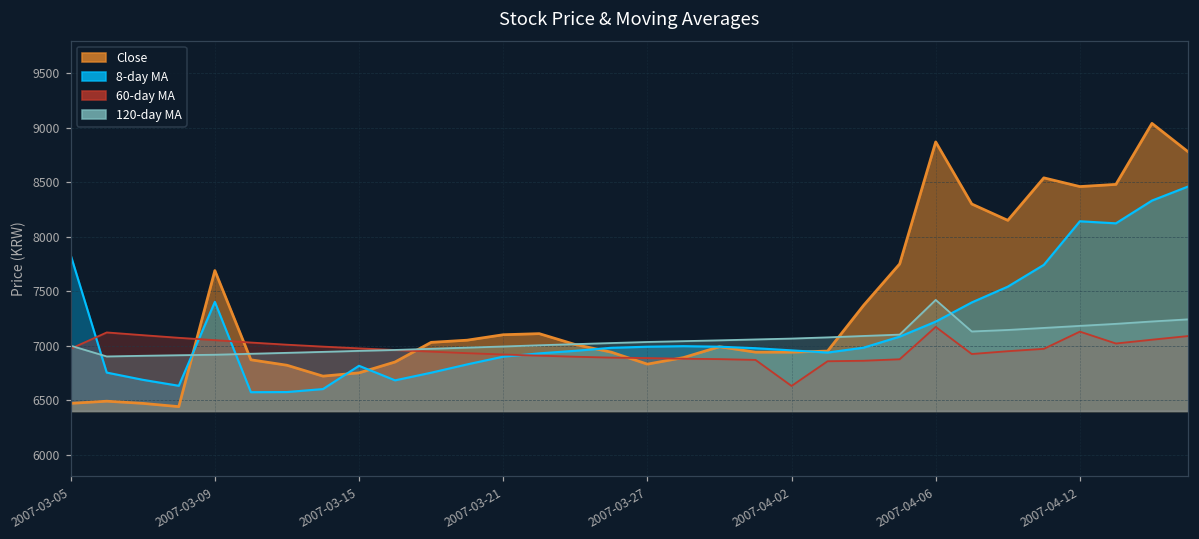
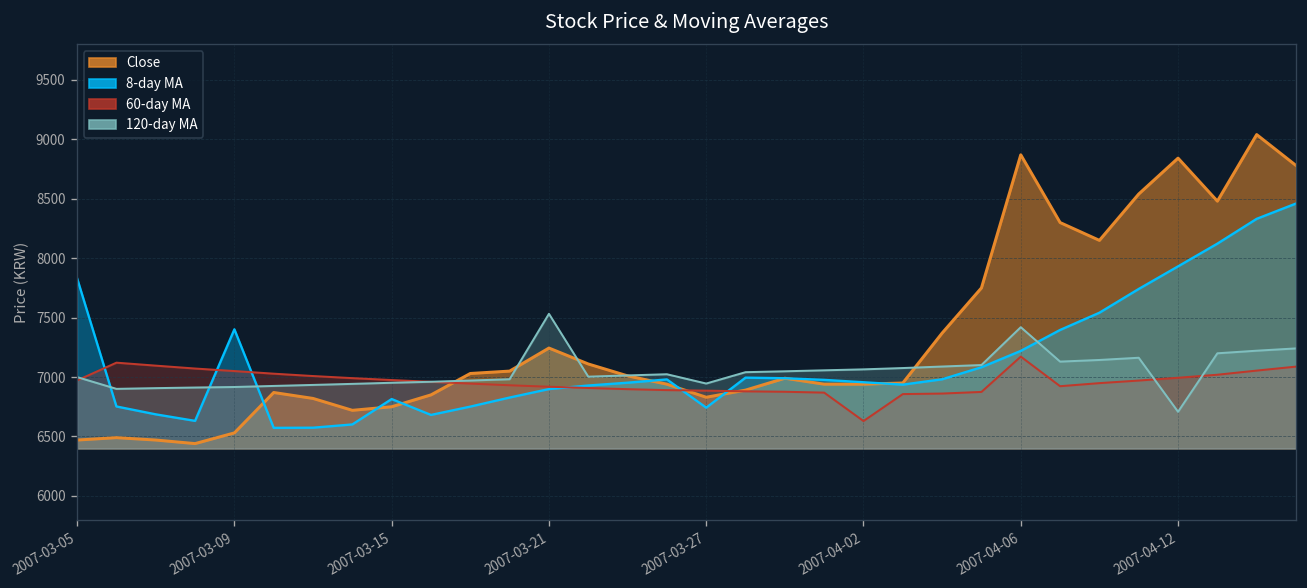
  {
    "Close": {
      "2007-03-05": 6500,
-     "2007-03-09": 7700,
+     "2007-03-09": 6500,
      "2007-03-15": 6800,
-     "2007-03-21": 7100,
+     "2007-03-21": 7200,
      "2007-03-27": 6800,
      "2007-04-06": 8900,
-     "2007-04-12": 8500
+     "2007-04-12": 8800
    },
    "8-day MA": {
      "2007-03-05": 7800,
      "2007-03-09": 7400,
      "2007-03-15": 6800,
-     "2007-03-27": 7000,
+     "2007-03-27": 6700,
      "2007-04-06": 7200,
-     "2007-04-12": 8100
+     "2007-04-12": 7900
    },
    "60-day MA": {
      "2007-03-05": 7000,
      "2007-03-09": 7100,
      "2007-03-27": 6900,
      "2007-04-02": 6600,
      "2007-04-06": 7200,
-     "2007-04-12": 7100
+     "2007-04-12": 7000
    },
    "120-day MA": {
      "2007-03-05": 7000,
      "2007-03-09": 6900,
-     "2007-03-21": 7000,
-     "2007-03-27": 7000,
+     "2007-03-21": 7500,
+     "2007-03-27": 6900,
      "2007-04-02": 7100,
      "2007-04-06": 7400,
-     "2007-04-12": 7200
+     "2007-04-12": 6700
    }
  }
